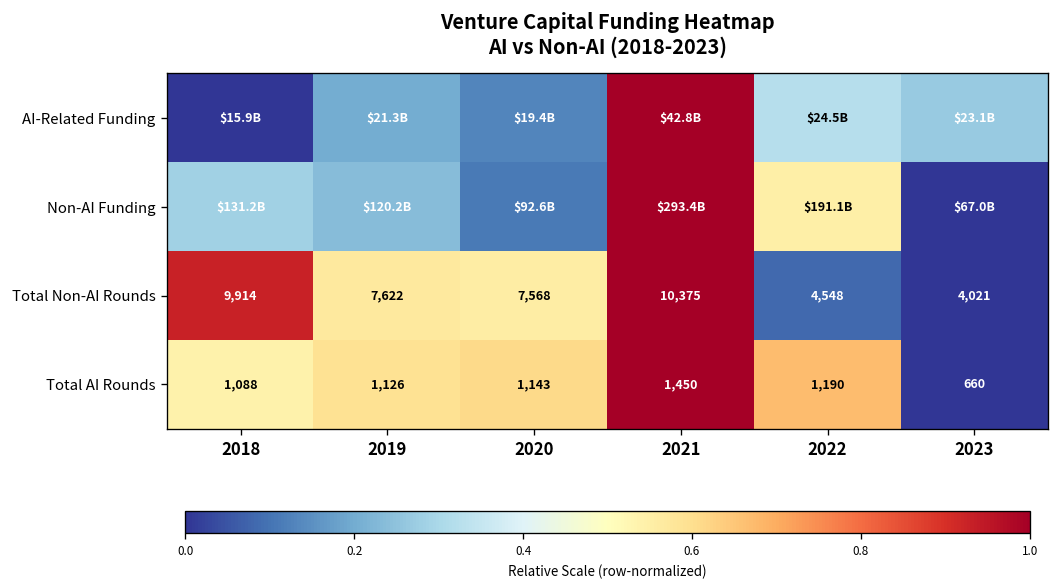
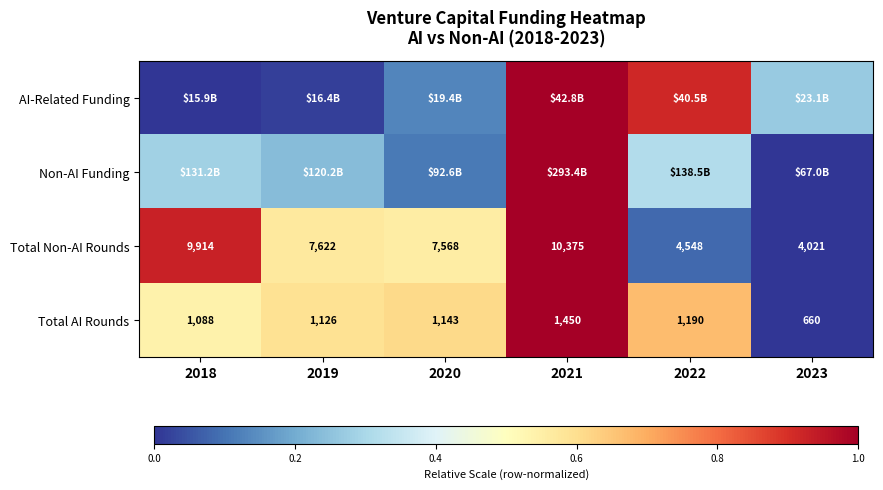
  {
    "AI-Related Funding": {
      "2018": "$15.9B",
-     "2019": "$21.3B",
+     "2019": "$16.4B",
      "2020": "$19.4B",
      "2021": "$42.8B",
-     "2022": "$24.5B",
+     "2022": "$40.5B",
      "2023": "$23.1B"
    },
    "Non-AI Funding": {
      "2018": "$131.2B",
      "2019": "$120.2B",
      "2020": "$92.6B",
      "2021": "$293.4B",
-     "2022": "$191.1B",
+     "2022": "$138.5B",
      "2023": "$67.0B"
    },
    "Total Non-AI Rounds": {
      "2018": "9,914",
      "2019": "7,622",
      "2020": "7,568",
      "2021": "10,375",
      "2022": "4,548",
      "2023": "4,021"
    },
    "Total AI Rounds": {
      "2018": "1,088",
      "2019": "1,126",
      "2020": "1,143",
      "2021": "1,450",
      "2022": "1,190",
      "2023": "660"
    }
  }
